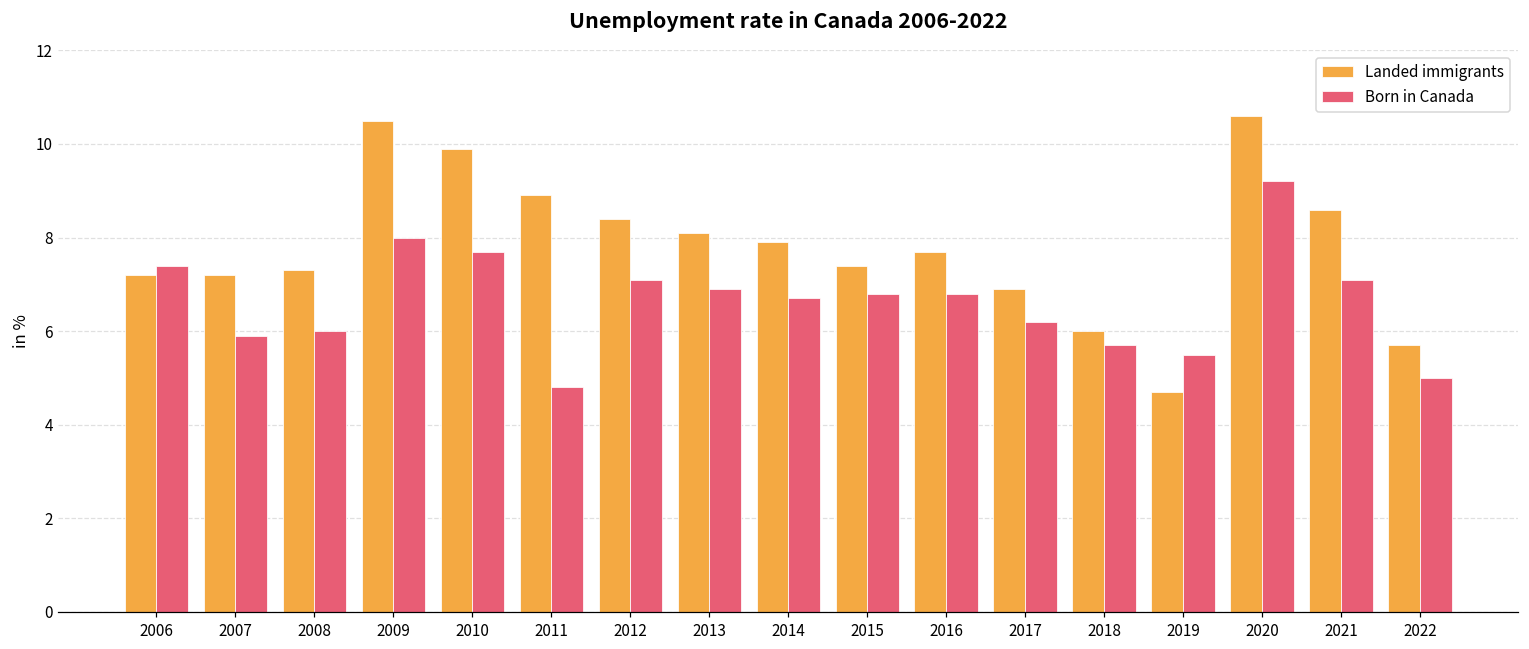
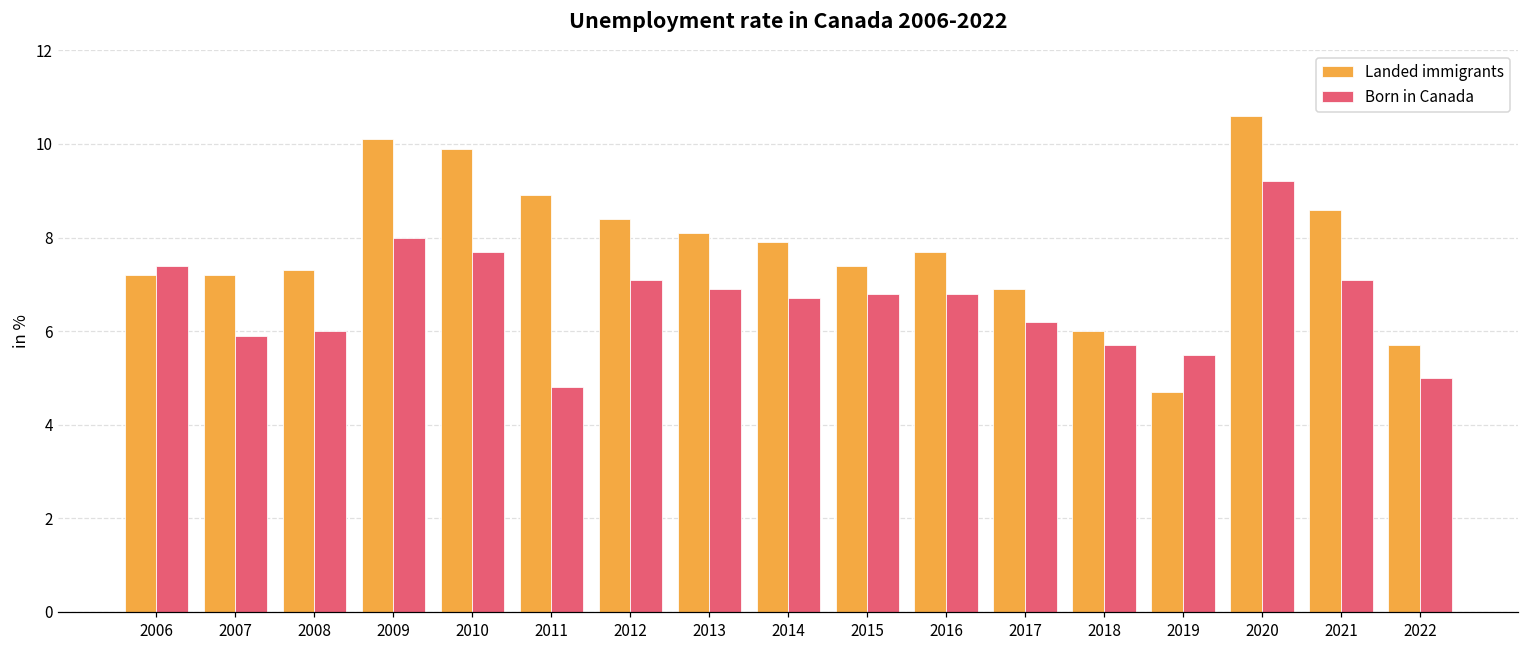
  {
    "Landed immigrants": {
      "2006": 7.2,
      "2007": 7.2,
      "2008": 7.3,
-     "2009": 10.5,
+     "2009": 10.1,
      "2010": 9.9,
      "2011": 8.9,
      "2012": 8.4,
      "2013": 8.1,
      "2014": 7.9,
      "2015": 7.4,
      "2016": 7.7,
      "2017": 6.9,
      "2018": 6.0,
      "2019": 4.7,
      "2020": 10.6,
      "2021": 8.6,
      "2022": 5.7
    },
    "Born in Canada": {
      "2006": 7.4,
      "2007": 5.9,
      "2008": 6.0,
      "2009": 8.0,
      "2010": 7.7,
      "2011": 4.8,
      "2012": 7.1,
      "2013": 6.9,
      "2014": 6.7,
      "2015": 6.8,
      "2016": 6.8,
      "2017": 6.2,
      "2018": 5.7,
      "2019": 5.5,
      "2020": 9.2,
      "2021": 7.1,
      "2022": 5.0
    }
  }
